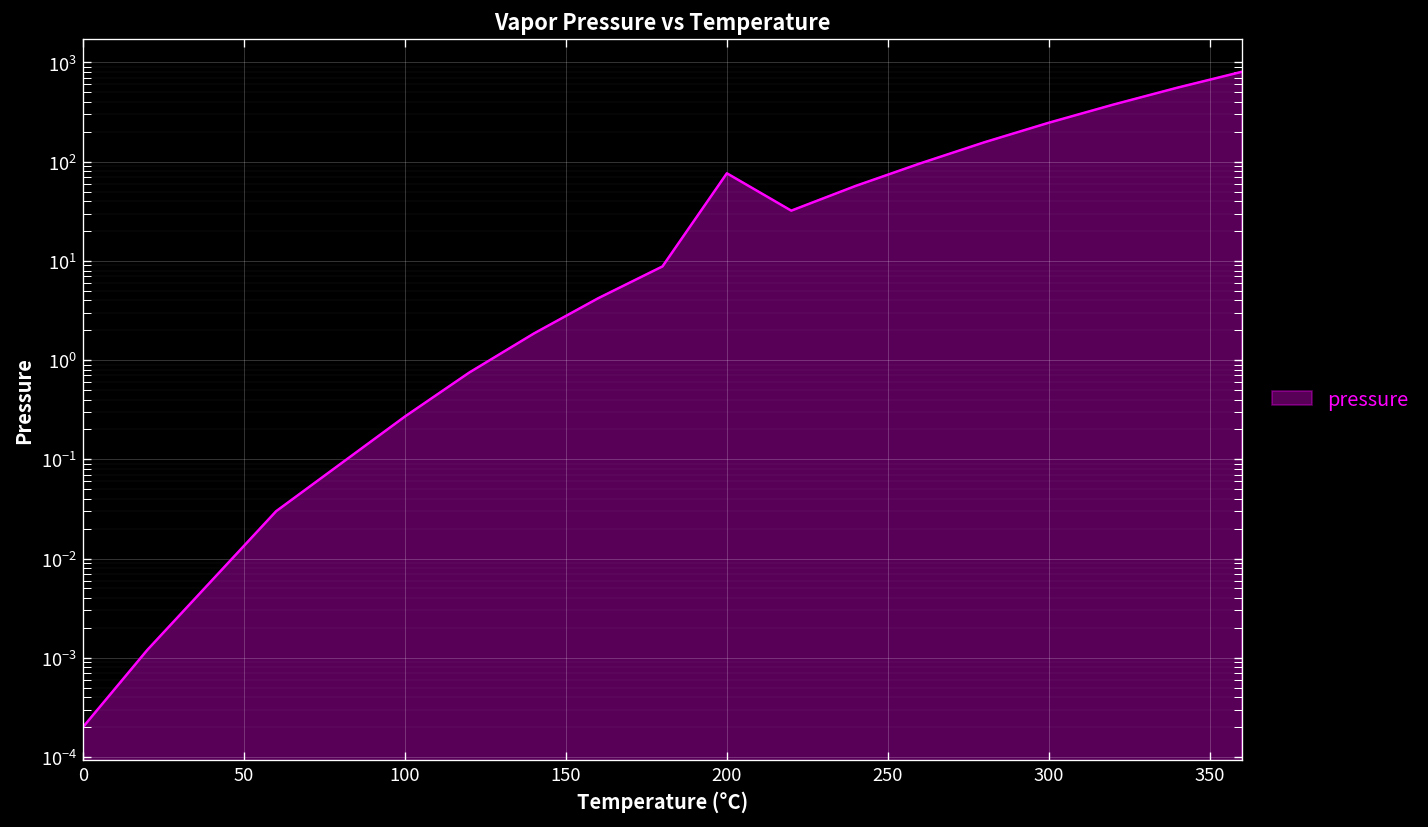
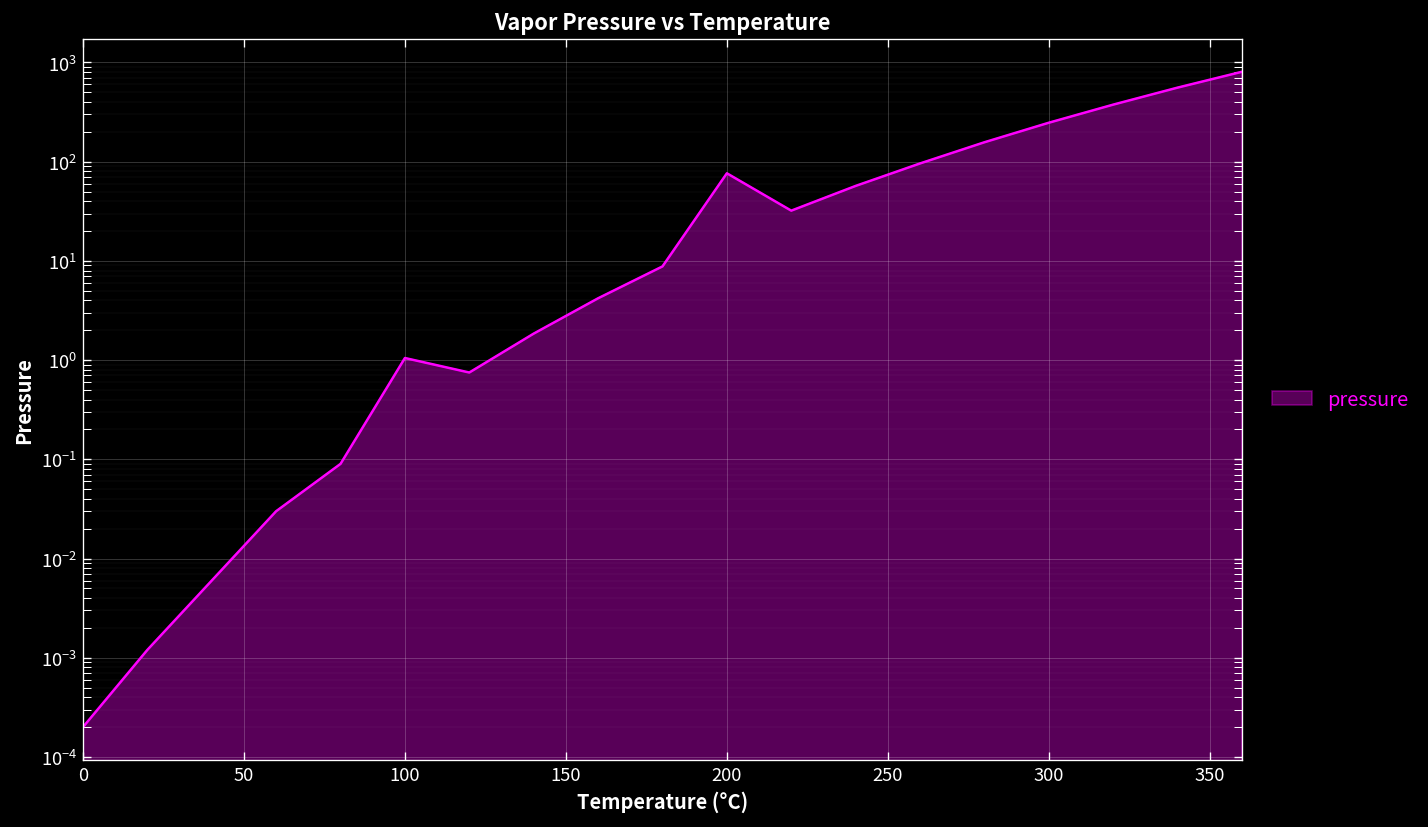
  {
    "0": 0.00020,
-   "100": 0.27,
+   "100": 1.1,
    "200": 80,
    "300": 250
  }
